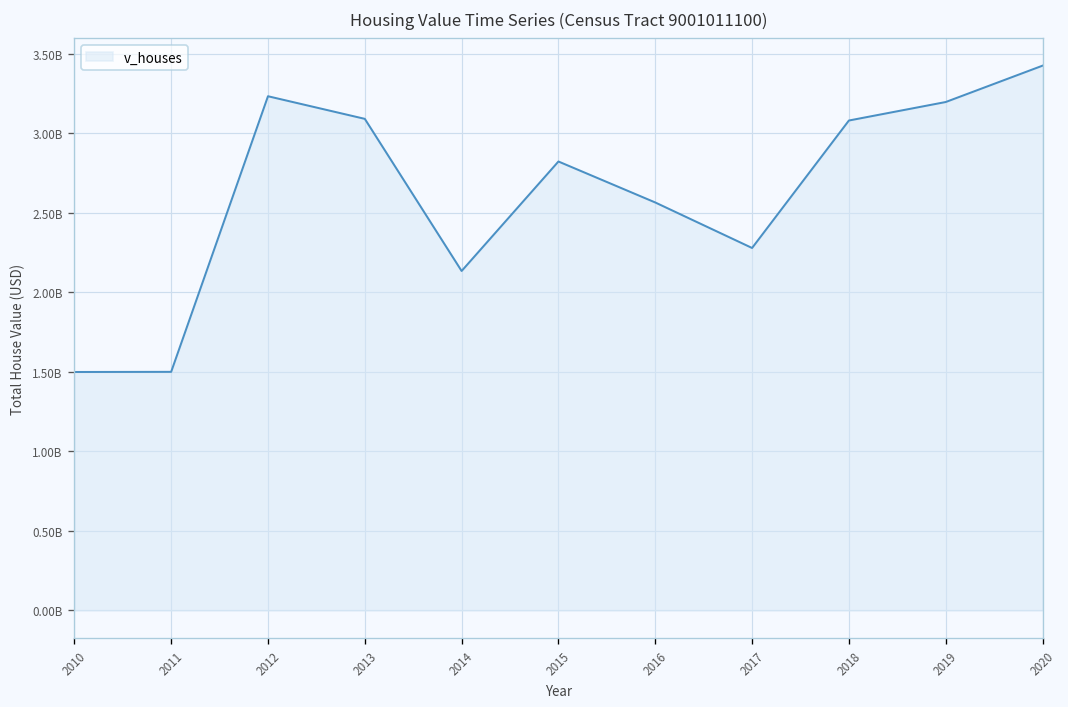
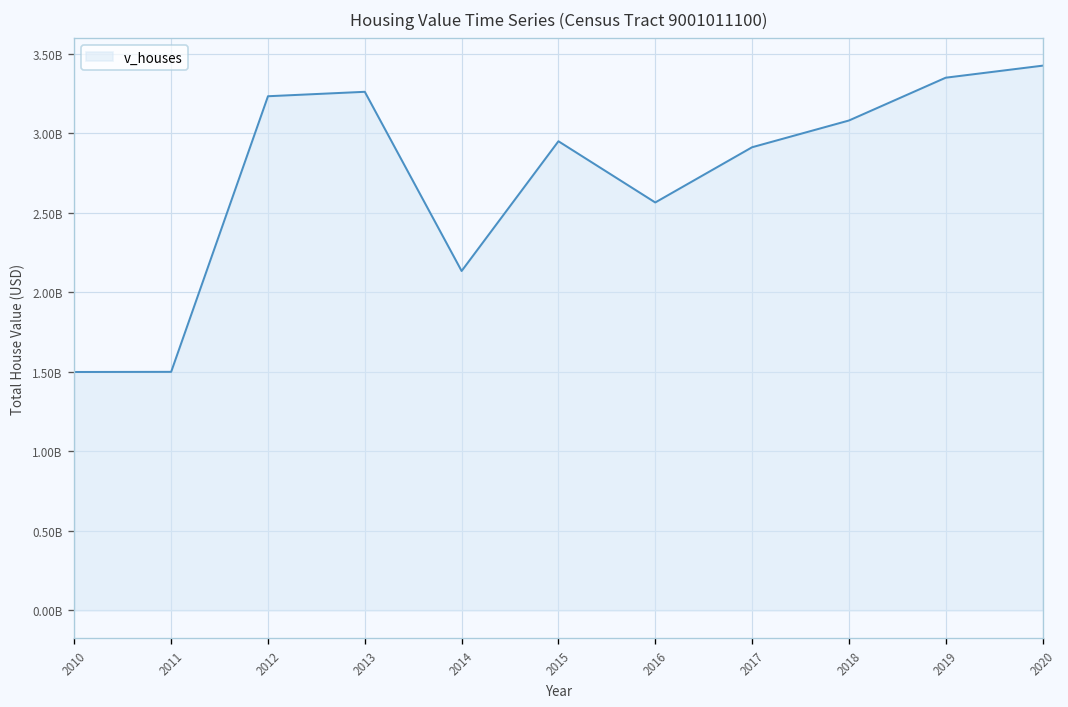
  {
    "2010": 1500000000,
    "2011": 1500000000,
    "2012": 3230000000,
-   "2013": 3090000000,
+   "2013": 3260000000,
    "2014": 2130000000,
-   "2015": 2820000000,
+   "2015": 2950000000,
    "2016": 2560000000,
-   "2017": 2280000000,
+   "2017": 2910000000,
    "2018": 3080000000,
-   "2019": 3200000000,
+   "2019": 3350000000,
    "2020": 3420000000
  }
